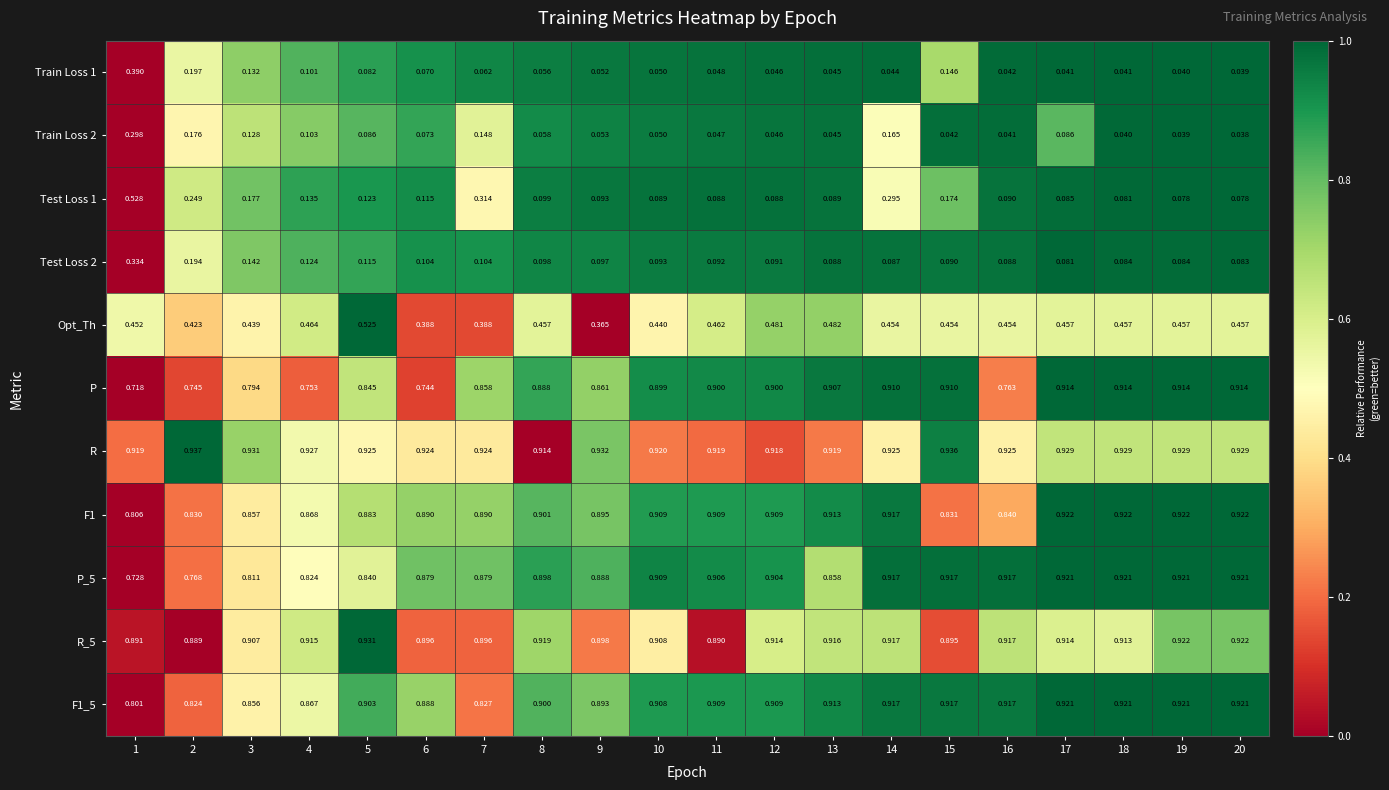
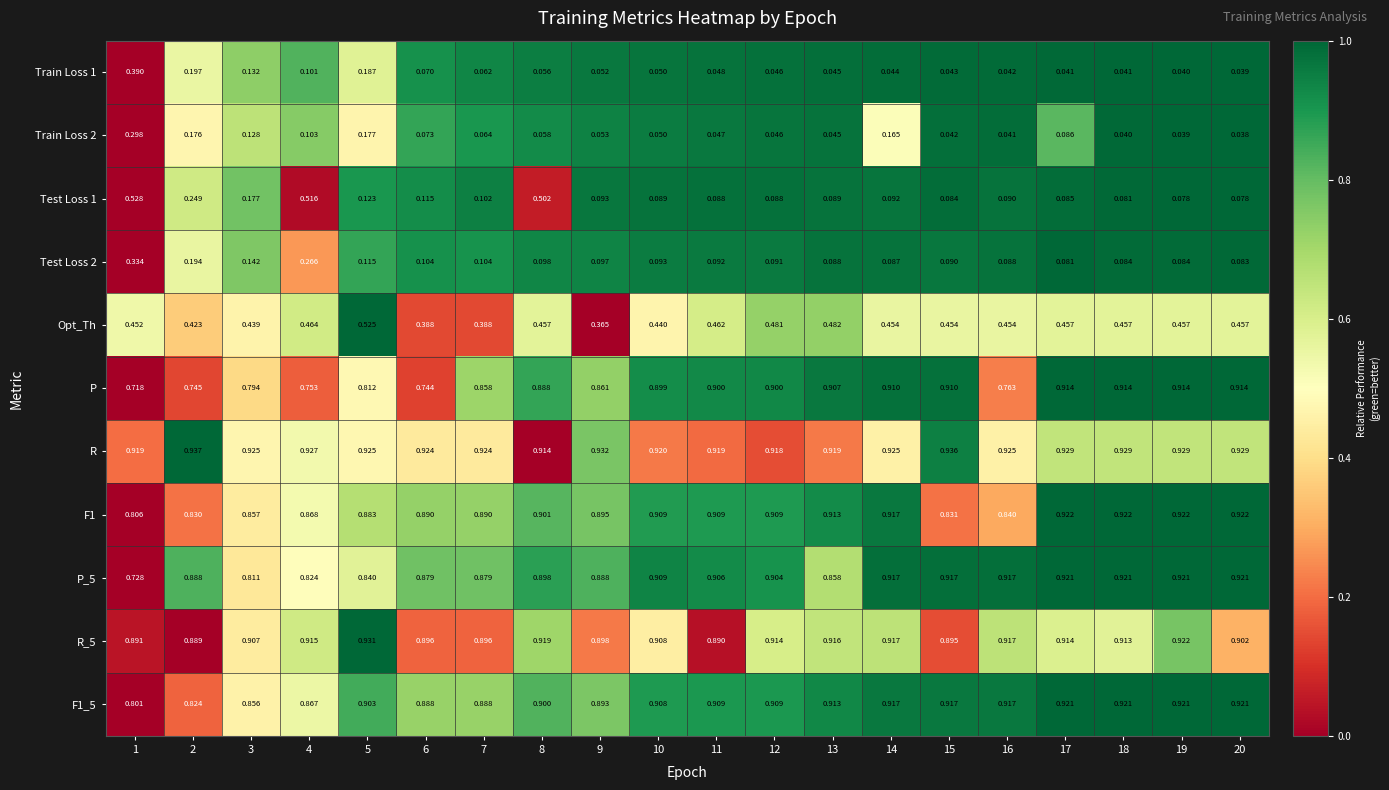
  {
    "Train Loss 1": {
      "1": 0.390,
      "2": 0.197,
      "3": 0.132,
      "4": 0.101,
-     "5": 0.082,
+     "5": 0.187,
      "6": 0.070,
      "7": 0.062,
      "8": 0.056,
      "9": 0.052,
      "10": 0.050,
      "11": 0.048,
      "12": 0.046,
      "13": 0.045,
      "14": 0.044,
-     "15": 0.146,
+     "15": 0.043,
      "16": 0.042,
      "17": 0.041,
      "18": 0.041,
      "19": 0.040,
      "20": 0.039
    },
    "Train Loss 2": {
      "1": 0.298,
      "2": 0.176,
      "3": 0.128,
      "4": 0.103,
-     "5": 0.086,
+     "5": 0.177,
      "6": 0.073,
-     "7": 0.148,
+     "7": 0.064,
      "8": 0.058,
      "9": 0.053,
      "10": 0.050,
      "11": 0.047,
      "12": 0.046,
      "13": 0.045,
      "14": 0.165,
      "15": 0.042,
      "16": 0.041,
      "17": 0.086,
      "18": 0.040,
      "19": 0.039,
      "20": 0.038
    },
    "Test Loss 1": {
      "1": 0.528,
      "2": 0.249,
      "3": 0.177,
-     "4": 0.135,
+     "4": 0.516,
      "5": 0.123,
      "6": 0.115,
-     "7": 0.314,
-     "8": 0.099,
+     "7": 0.102,
+     "8": 0.502,
      "9": 0.093,
      "10": 0.089,
      "11": 0.088,
      "12": 0.088,
      "13": 0.089,
-     "14": 0.295,
-     "15": 0.174,
+     "14": 0.092,
+     "15": 0.084,
      "16": 0.090,
      "17": 0.085,
      "18": 0.081,
      "19": 0.078,
      "20": 0.078
    },
    "Test Loss 2": {
      "1": 0.334,
      "2": 0.194,
      "3": 0.142,
-     "4": 0.124,
+     "4": 0.266,
      "5": 0.115,
      "6": 0.104,
      "7": 0.104,
      "8": 0.098,
      "9": 0.097,
      "10": 0.093,
      "11": 0.092,
      "12": 0.091,
      "13": 0.088,
      "14": 0.087,
      "15": 0.090,
      "16": 0.088,
      "17": 0.081,
      "18": 0.084,
      "19": 0.084,
      "20": 0.083
    },
    "P": {
      "1": 0.718,
      "2": 0.745,
      "3": 0.794,
      "4": 0.753,
-     "5": 0.845,
+     "5": 0.812,
      "6": 0.744,
      "7": 0.858,
      "8": 0.888,
      "9": 0.861,
      "10": 0.899,
      "11": 0.900,
      "12": 0.900,
      "13": 0.907,
      "14": 0.910,
      "15": 0.910,
      "16": 0.763,
      "17": 0.914,
      "18": 0.914,
      "19": 0.914,
      "20": 0.914
    },
    "R": {
      "1": 0.919,
      "2": 0.937,
-     "3": 0.931,
+     "3": 0.925,
      "4": 0.927,
      "5": 0.925,
      "6": 0.924,
      "7": 0.924,
      "8": 0.914,
      "9": 0.932,
      "10": 0.920,
      "11": 0.919,
      "12": 0.918,
      "13": 0.919,
      "14": 0.925,
      "15": 0.936,
      "16": 0.925,
      "17": 0.929,
      "18": 0.929,
      "19": 0.929,
      "20": 0.929
    },
    "P_5": {
      "1": 0.728,
-     "2": 0.768,
+     "2": 0.888,
      "3": 0.811,
      "4": 0.824,
      "5": 0.840,
      "6": 0.879,
      "7": 0.879,
      "8": 0.898,
      "9": 0.888,
      "10": 0.909,
      "11": 0.906,
      "12": 0.904,
      "13": 0.858,
      "14": 0.917,
      "15": 0.917,
      "16": 0.917,
      "17": 0.921,
      "18": 0.921,
      "19": 0.921,
      "20": 0.921
    },
    "R_5": {
      "1": 0.891,
      "2": 0.889,
      "3": 0.907,
      "4": 0.915,
      "5": 0.931,
      "6": 0.896,
      "7": 0.896,
      "8": 0.919,
      "9": 0.898,
      "10": 0.908,
      "11": 0.890,
      "12": 0.914,
      "13": 0.916,
      "14": 0.917,
      "15": 0.895,
      "16": 0.917,
      "17": 0.914,
      "18": 0.913,
      "19": 0.922,
-     "20": 0.922
+     "20": 0.902
    },
    "F1_5": {
      "1": 0.801,
      "2": 0.824,
      "3": 0.856,
      "4": 0.867,
      "5": 0.903,
      "6": 0.888,
-     "7": 0.827,
+     "7": 0.888,
      "8": 0.900,
      "9": 0.893,
      "10": 0.908,
      "11": 0.909,
      "12": 0.909,
      "13": 0.913,
      "14": 0.917,
      "15": 0.917,
      "16": 0.917,
      "17": 0.921,
      "18": 0.921,
      "19": 0.921,
      "20": 0.921
    }
  }
